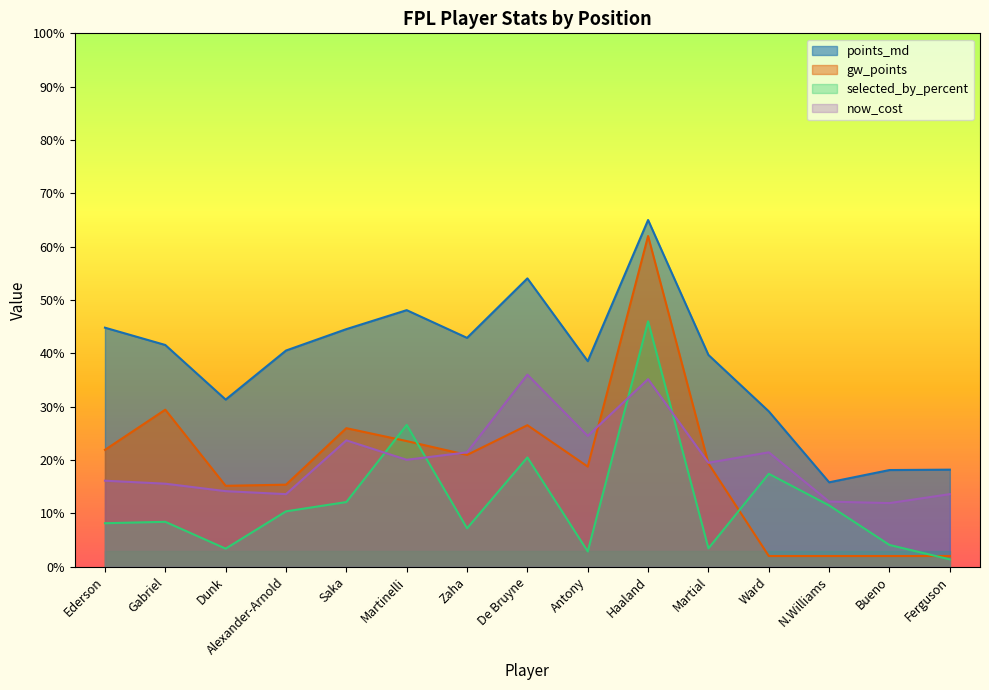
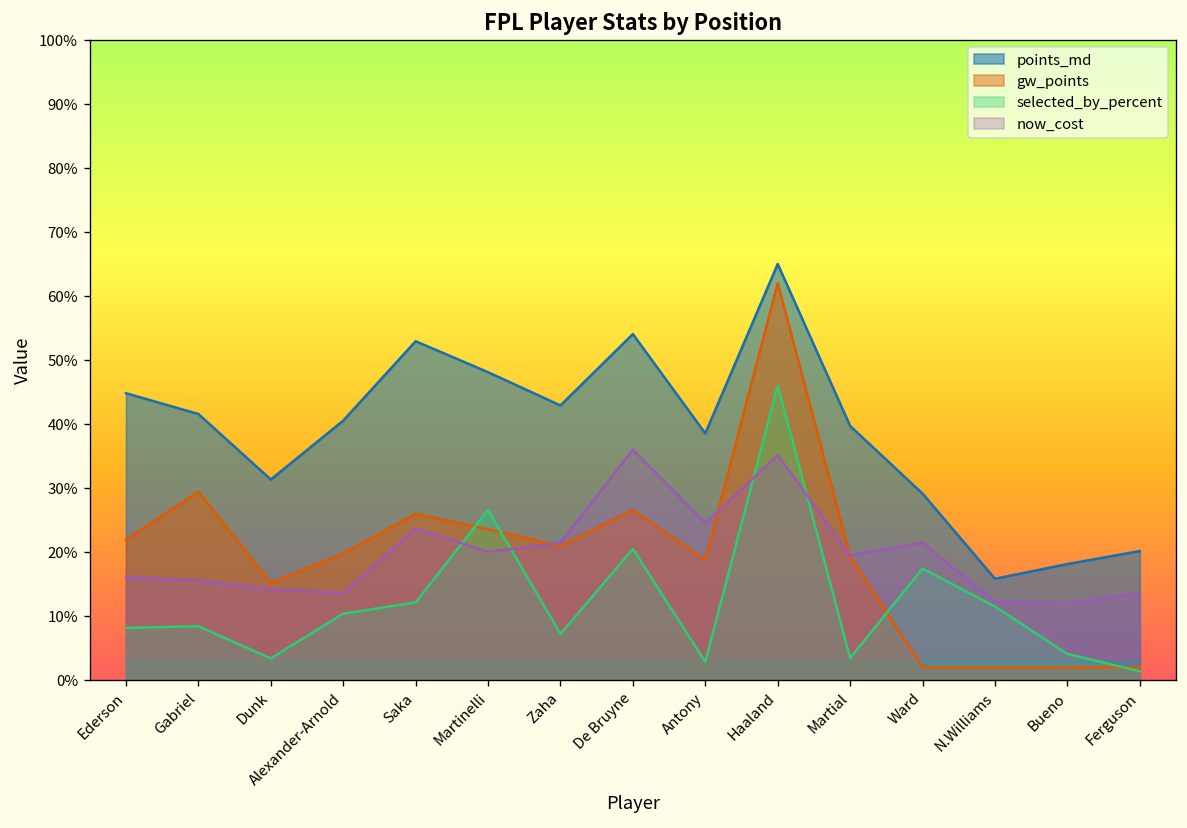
  {
    "points_md": {
      "Ederson": "45%",
      "Gabriel": "42%",
      "Dunk": "31%",
      "Alexander-Arnold": "41%",
-     "Saka": "45%",
+     "Saka": "53%",
      "Martinelli": "48%",
      "Zaha": "43%",
      "De Bruyne": "54%",
      "Antony": "39%",
      "Haaland": "65%",
      "Martial": "40%",
      "Ward": "29%",
      "N.Williams": "16%",
      "Bueno": "18%",
-     "Ferguson": "18%"
+     "Ferguson": "20%"
    },
    "gw_points": {
      "Ederson": "22%",
      "Gabriel": "29%",
      "Dunk": "15%",
-     "Alexander-Arnold": "15%",
+     "Alexander-Arnold": "20%",
      "Saka": "26%",
      "Martinelli": "24%",
      "Zaha": "21%",
      "De Bruyne": "27%",
      "Antony": "19%",
      "Haaland": "62%",
      "Ward": "2%",
      "N.Williams": "2%",
      "Bueno": "2%",
      "Ferguson": "2%"
    },
    "now_cost": {
      "Ederson": "16%",
      "Gabriel": "16%",
      "Dunk": "14%",
      "Alexander-Arnold": "14%",
      "Saka": "24%",
      "Martinelli": "20%",
      "Zaha": "21%",
      "De Bruyne": "36%",
      "Antony": "25%",
      "Haaland": "35%",
      "Ward": "21%",
      "N.Williams": "12%",
      "Bueno": "12%",
      "Ferguson": "14%"
    }
  }
